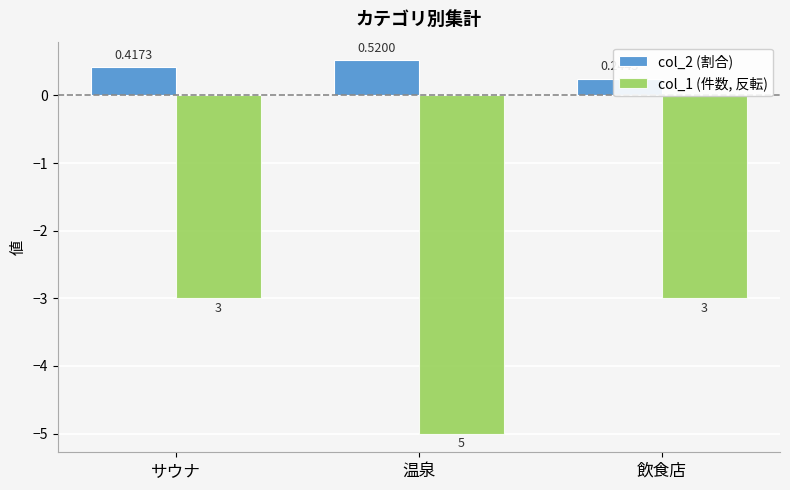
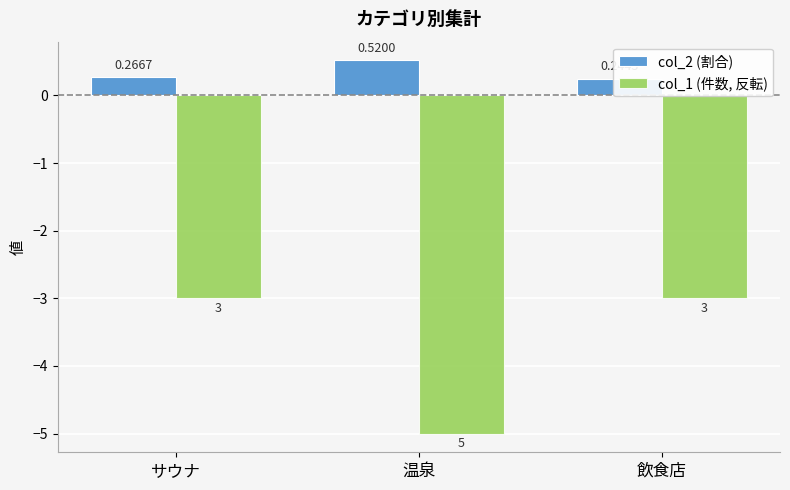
  {
    "col_2 (割合)": {
-     "サウナ": 0.4173,
+     "サウナ": 0.2667,
      "温泉": 0.5200
    }
  }
